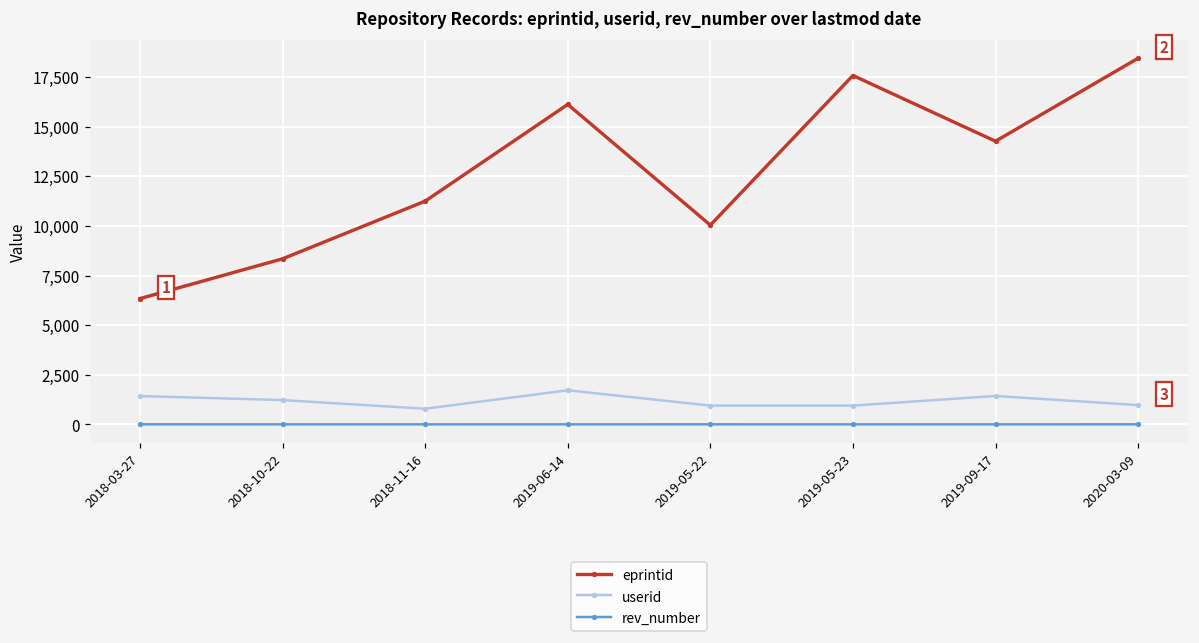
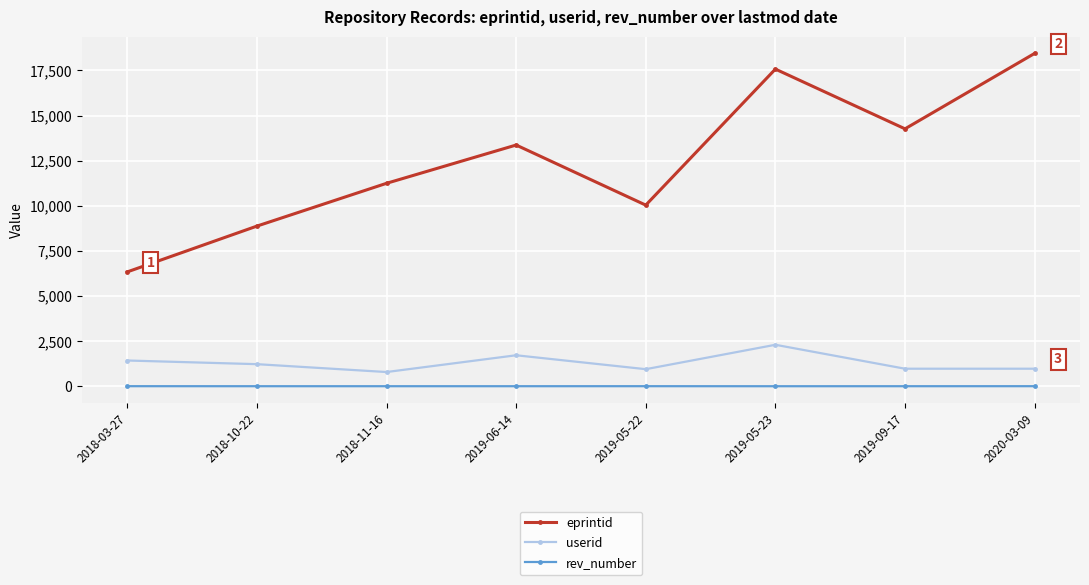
  {
    "eprintid": {
-     "2018-10-22": "8,300",
+     "2018-10-22": "8,900",
      "2018-11-16": "11,200",
-     "2019-06-14": "16,100",
+     "2019-06-14": "13,400",
      "2019-05-22": "10,000",
      "2019-05-23": "17,600",
      "2019-09-17": "14,300"
    },
    "userid": {
      "2018-03-27": "1,400",
      "2018-10-22": "1,200",
      "2018-11-16": "800",
      "2019-06-14": "1,700",
      "2019-05-22": "1,000",
-     "2019-05-23": "1,000",
-     "2019-09-17": "1,400"
+     "2019-05-23": "2,300",
+     "2019-09-17": "1,000"
    },
    "rev_number": {
      "2018-03-27": "0",
      "2018-10-22": "0",
      "2018-11-16": "0",
      "2019-06-14": "0",
      "2019-05-22": "0",
      "2019-05-23": "0",
      "2019-09-17": "0",
      "2020-03-09": "0"
    }
  }
